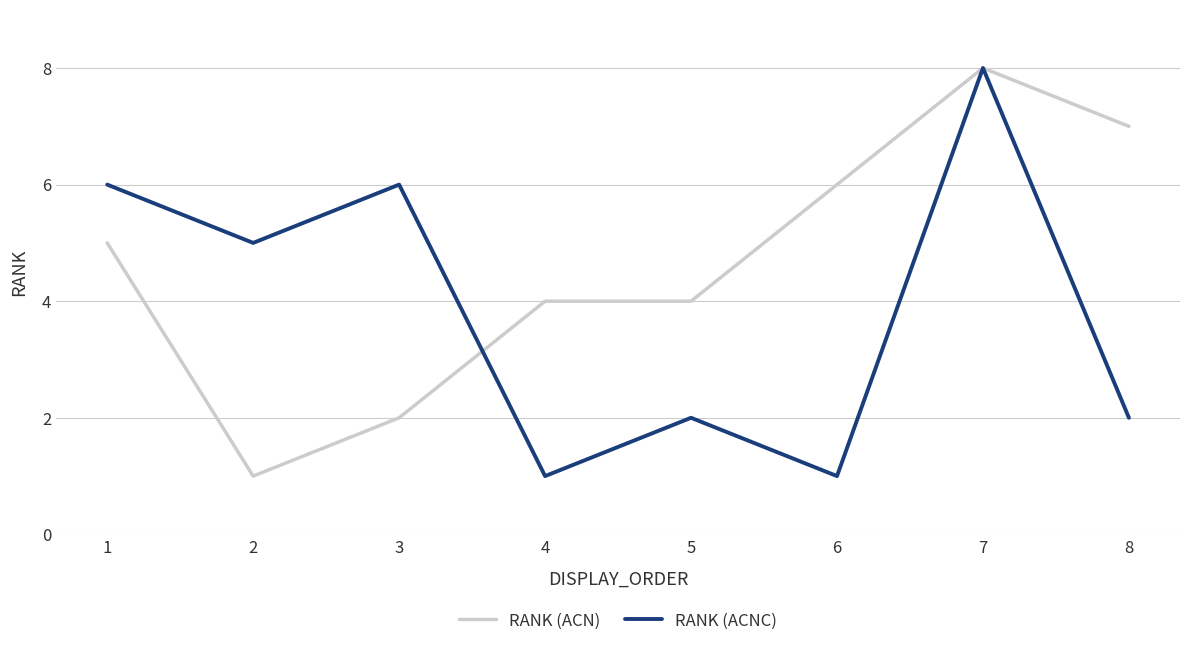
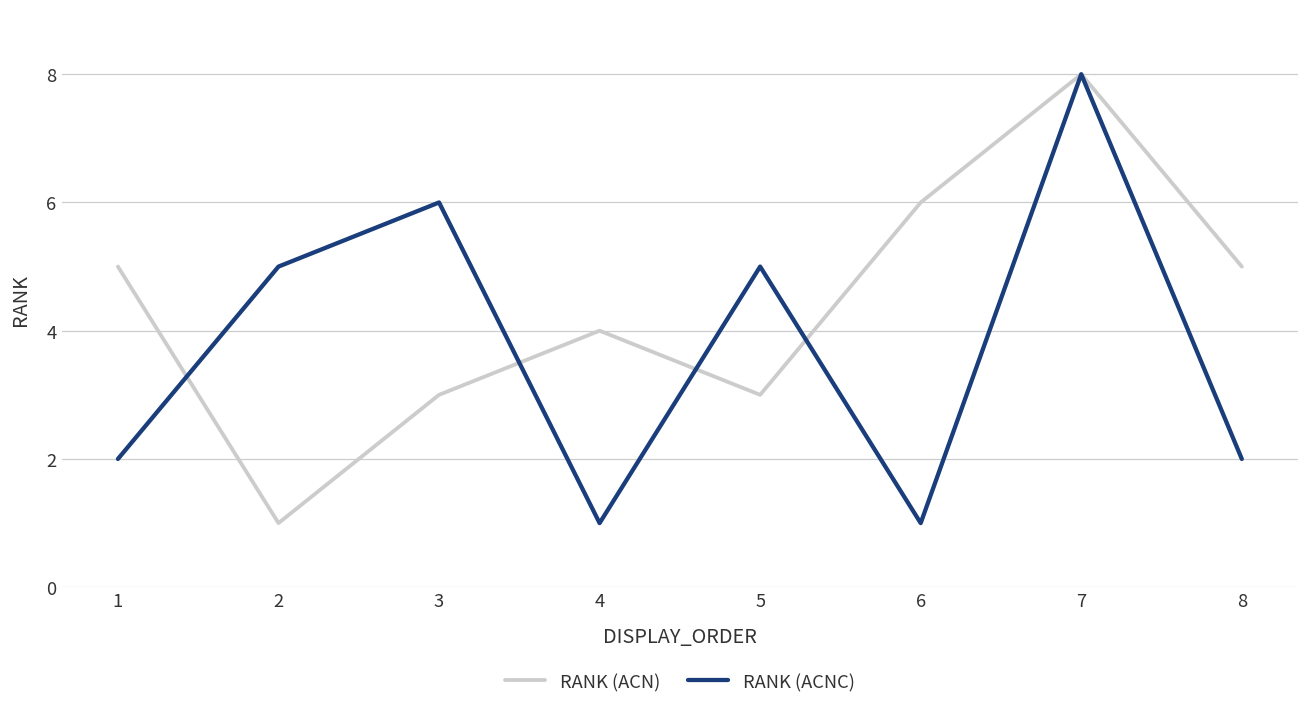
  {
    "RANK (ACN)": {
      "1": 5,
      "2": 1,
-     "3": 2,
+     "3": 3,
      "4": 4,
-     "5": 4,
+     "5": 3,
      "6": 6,
-     "8": 7
+     "8": 5
    },
    "RANK (ACNC)": {
-     "1": 6,
+     "1": 2,
      "2": 5,
      "3": 6,
      "4": 1,
-     "5": 2,
+     "5": 5,
      "6": 1,
      "8": 2
    }
  }
